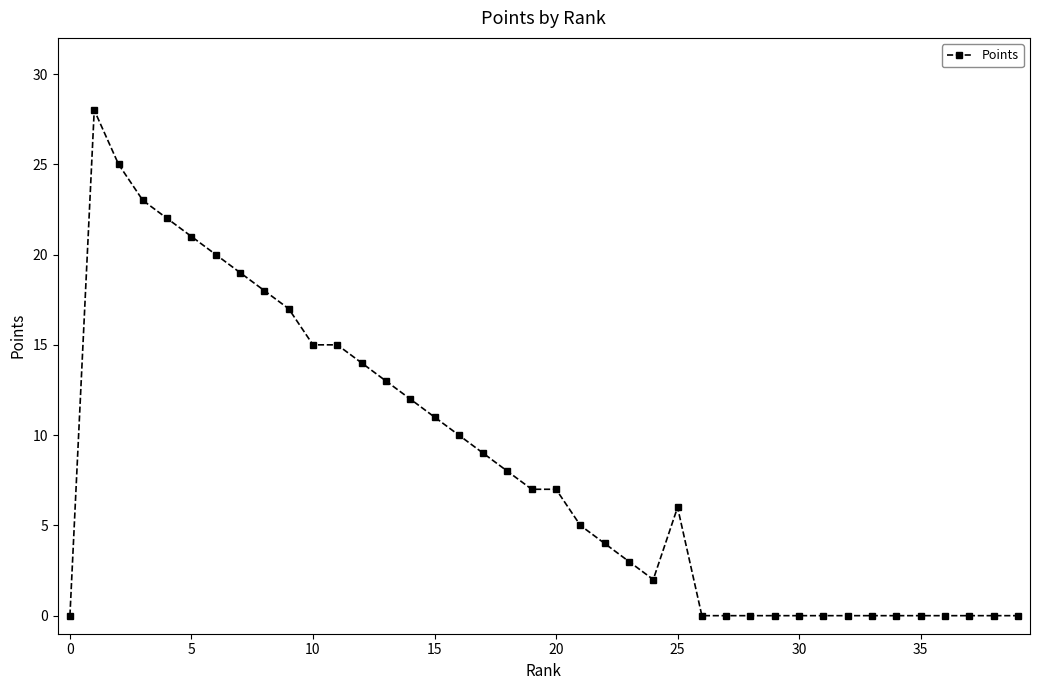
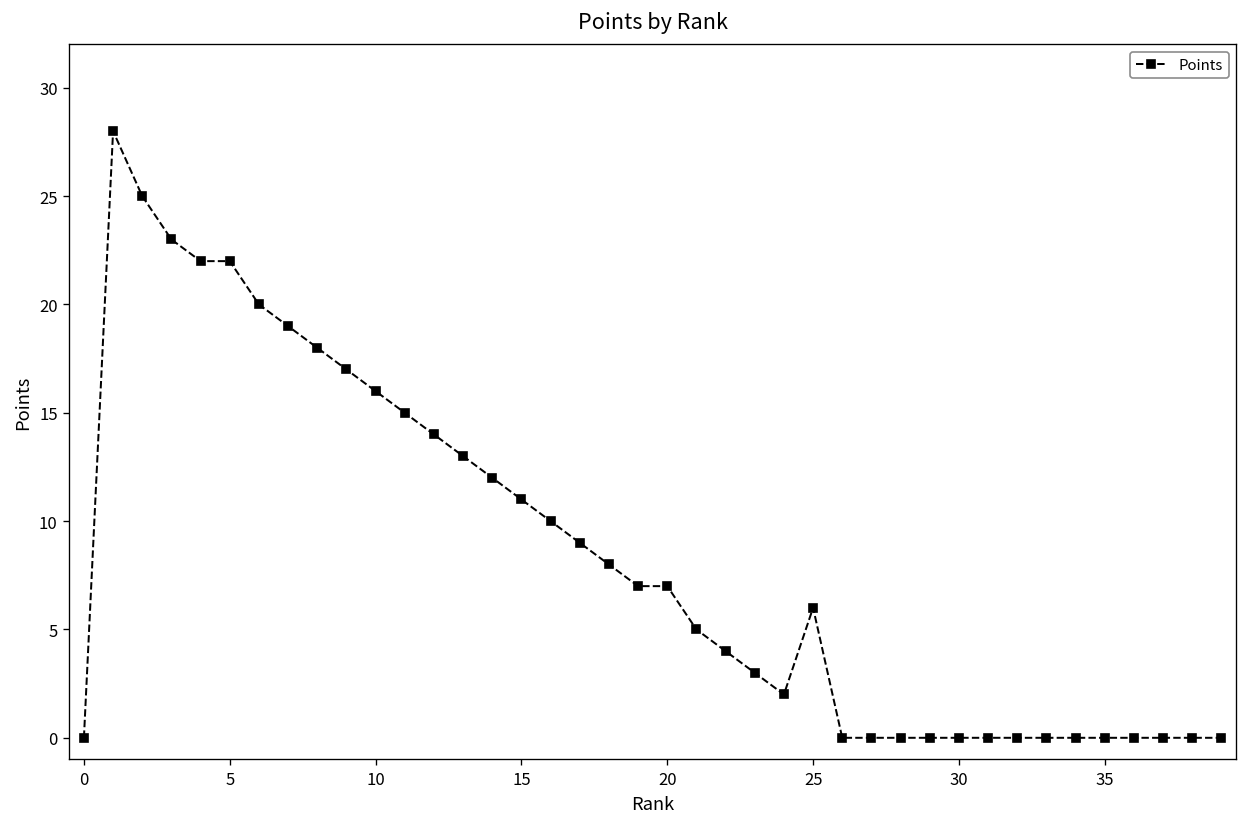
  {
    "0": 0,
-   "5": 21,
-   "10": 15,
+   "5": 22,
+   "10": 16,
    "15": 11,
    "20": 7,
    "25": 6,
    "30": 0,
    "35": 0
  }
